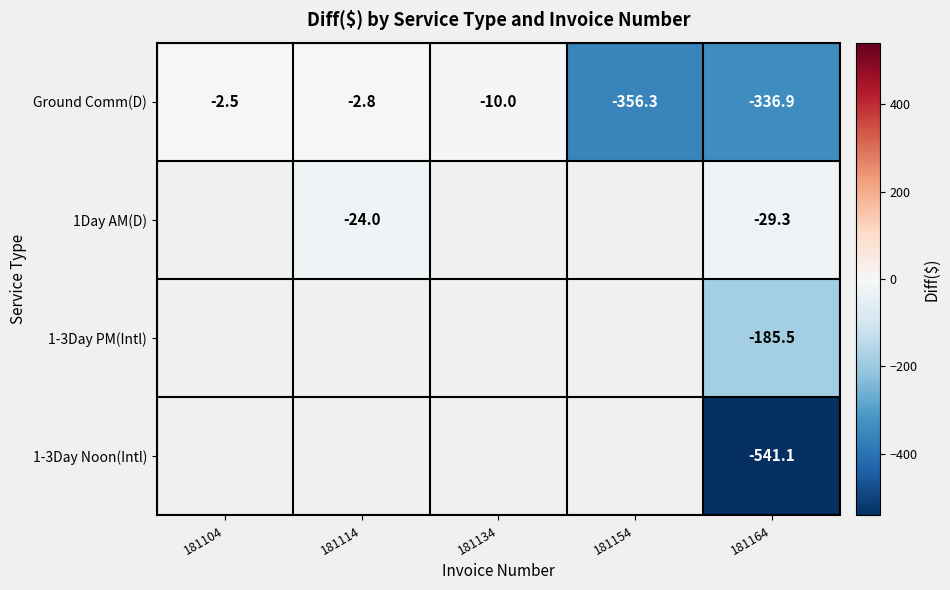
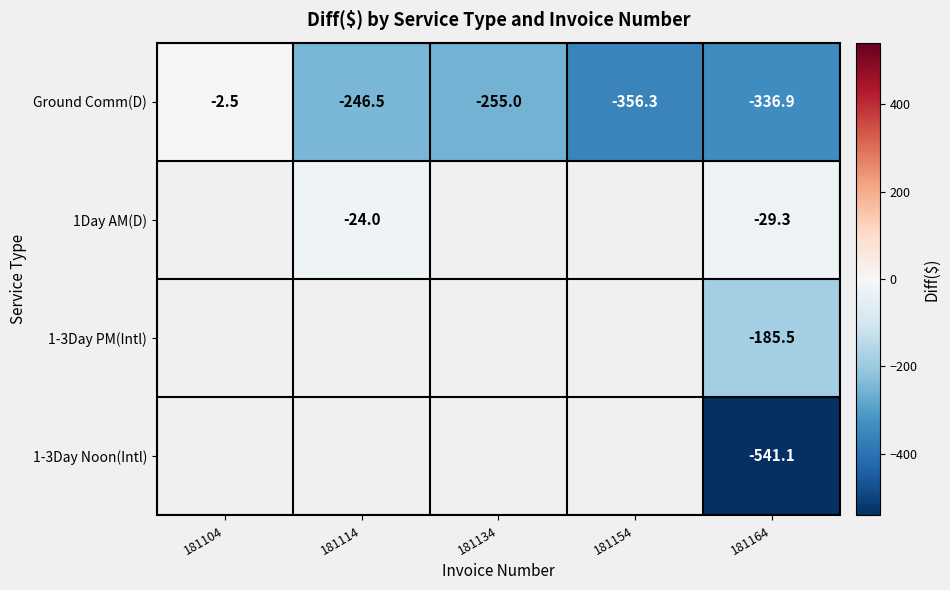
  {
    "Ground Comm(D)": {
      "181104": -2.5,
-     "181114": -2.8,
-     "181134": -10.0,
+     "181114": -246.5,
+     "181134": -255.0,
      "181154": -356.3,
      "181164": -336.9
    },
    "1Day AM(D)": {
      "181114": -24.0,
      "181164": -29.3
    },
    "1-3Day PM(Intl)": {
      "181164": -185.5
    },
    "1-3Day Noon(Intl)": {
      "181164": -541.1
    }
  }
